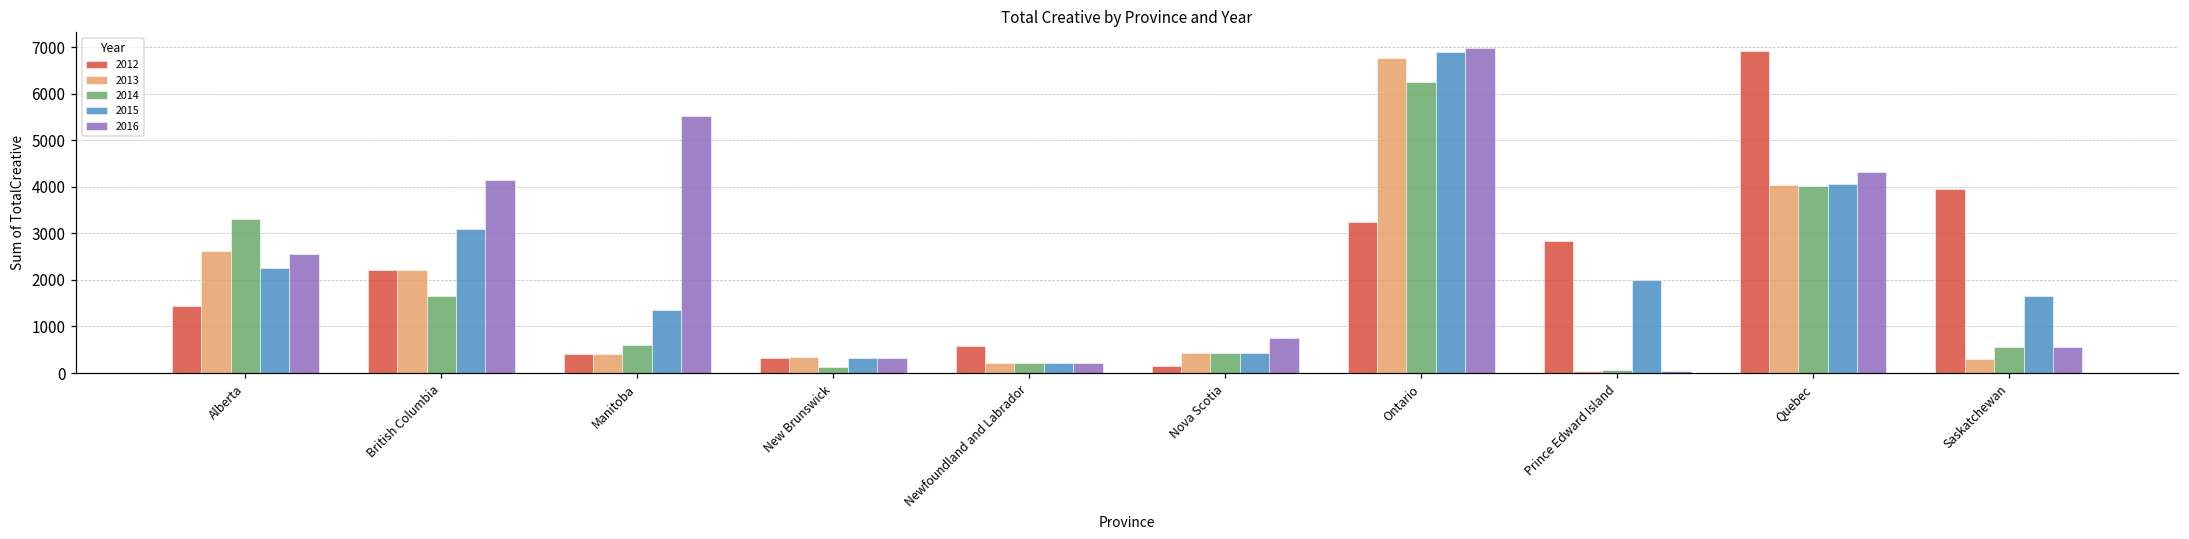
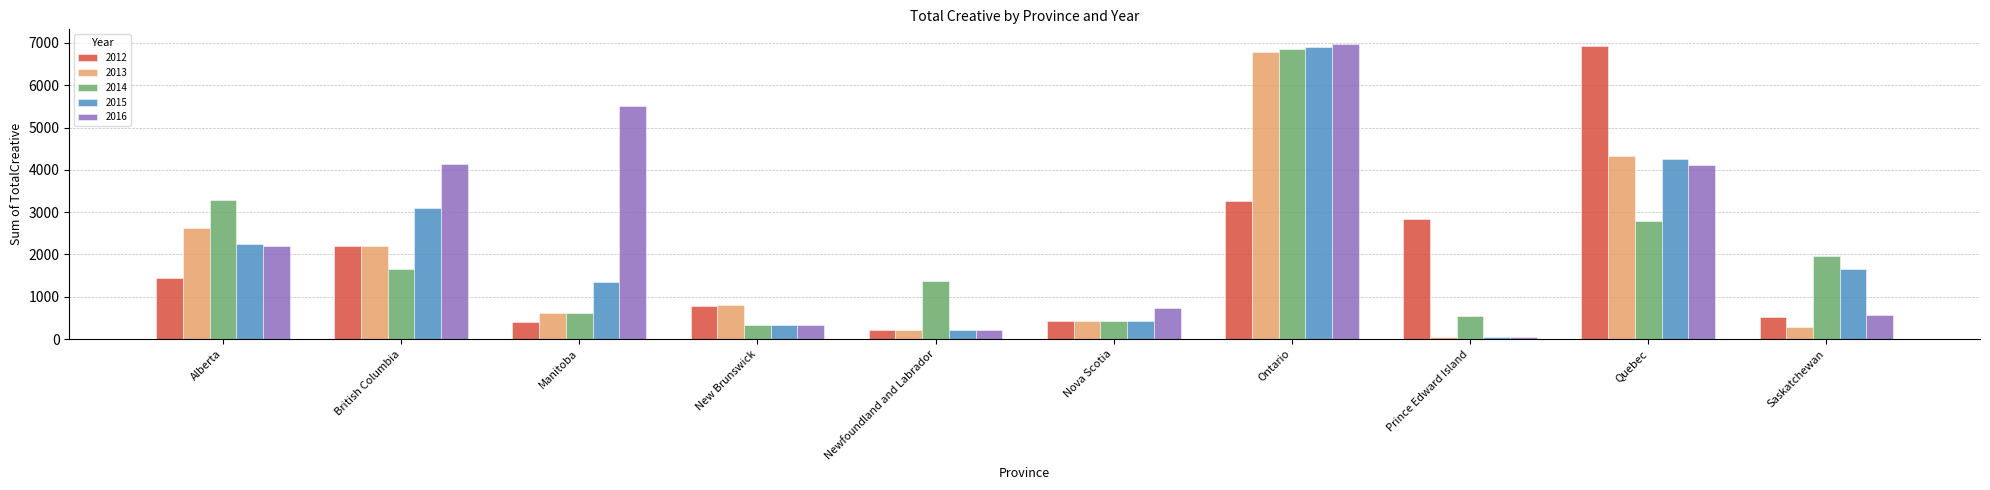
  {
    "2012": {
      "Alberta": 1400,
      "British Columbia": 2200,
      "Manitoba": 400,
-     "New Brunswick": 300,
-     "Newfoundland and Labrador": 600,
-     "Nova Scotia": 200,
+     "New Brunswick": 800,
+     "Newfoundland and Labrador": 200,
+     "Nova Scotia": 400,
      "Ontario": 3300,
      "Prince Edward Island": 2800,
      "Quebec": 6900,
-     "Saskatchewan": 4000
+     "Saskatchewan": 500
    },
    "2013": {
      "Alberta": 2600,
      "British Columbia": 2200,
-     "Manitoba": 400,
-     "New Brunswick": 300,
+     "Manitoba": 600,
+     "New Brunswick": 800,
      "Newfoundland and Labrador": 200,
      "Nova Scotia": 400,
      "Ontario": 6800,
-     "Quebec": 4000,
+     "Quebec": 4300,
      "Saskatchewan": 300
    },
    "2014": {
      "Alberta": 3300,
      "British Columbia": 1700,
      "Manitoba": 600,
-     "New Brunswick": 100,
-     "Newfoundland and Labrador": 200,
+     "New Brunswick": 300,
+     "Newfoundland and Labrador": 1400,
      "Nova Scotia": 400,
-     "Ontario": 6200,
-     "Prince Edward Island": 100,
-     "Quebec": 4000,
-     "Saskatchewan": 600
+     "Ontario": 6900,
+     "Prince Edward Island": 500,
+     "Quebec": 2800,
+     "Saskatchewan": 2000
    },
    "2015": {
      "Alberta": 2300,
      "British Columbia": 3100,
      "Manitoba": 1400,
      "New Brunswick": 300,
      "Newfoundland and Labrador": 200,
      "Nova Scotia": 400,
      "Ontario": 6900,
-     "Prince Edward Island": 2000,
-     "Quebec": 4100,
+     "Prince Edward Island": 100,
+     "Quebec": 4300,
      "Saskatchewan": 1700
    },
    "2016": {
-     "Alberta": 2600,
+     "Alberta": 2200,
      "British Columbia": 4100,
      "Manitoba": 5500,
      "New Brunswick": 300,
      "Newfoundland and Labrador": 200,
      "Nova Scotia": 700,
      "Ontario": 7000,
-     "Quebec": 4300,
+     "Quebec": 4100,
      "Saskatchewan": 600
    }
  }
